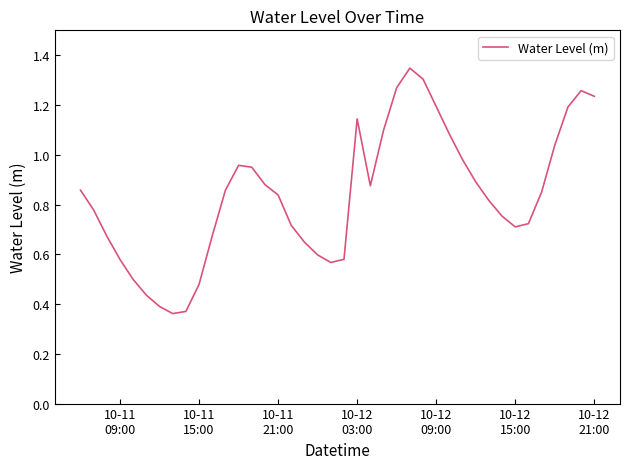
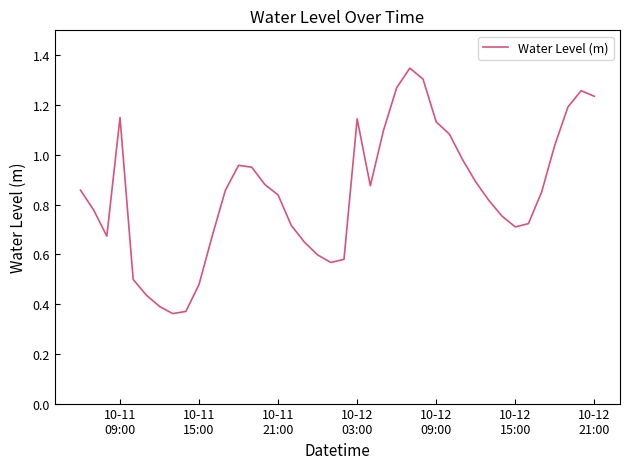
  {
-   "10-11 09:00": 0.58,
+   "10-11 09:00": 1.15,
    "10-11 15:00": 0.48,
    "10-11 21:00": 0.84,
    "10-12 03:00": 1.14,
-   "10-12 09:00": 1.19,
+   "10-12 09:00": 1.13,
    "10-12 15:00": 0.71,
    "10-12 21:00": 1.23
  }
